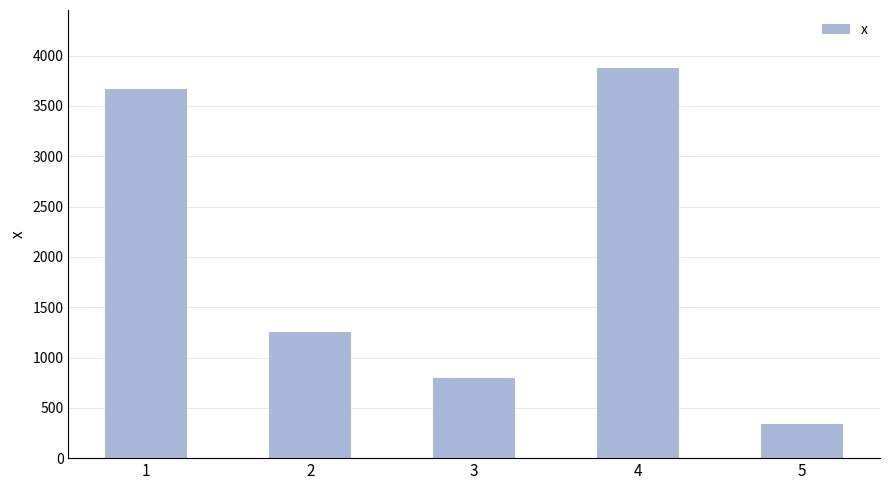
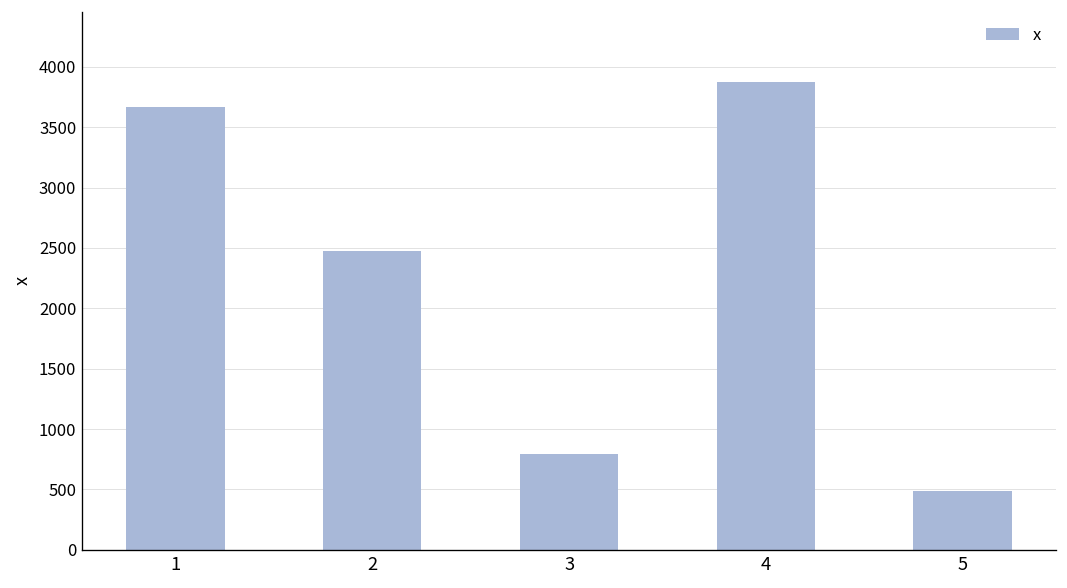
  {
    "1": 3670,
-   "2": 1260,
+   "2": 2480,
    "3": 800,
    "4": 3870,
-   "5": 340
+   "5": 490
  }
